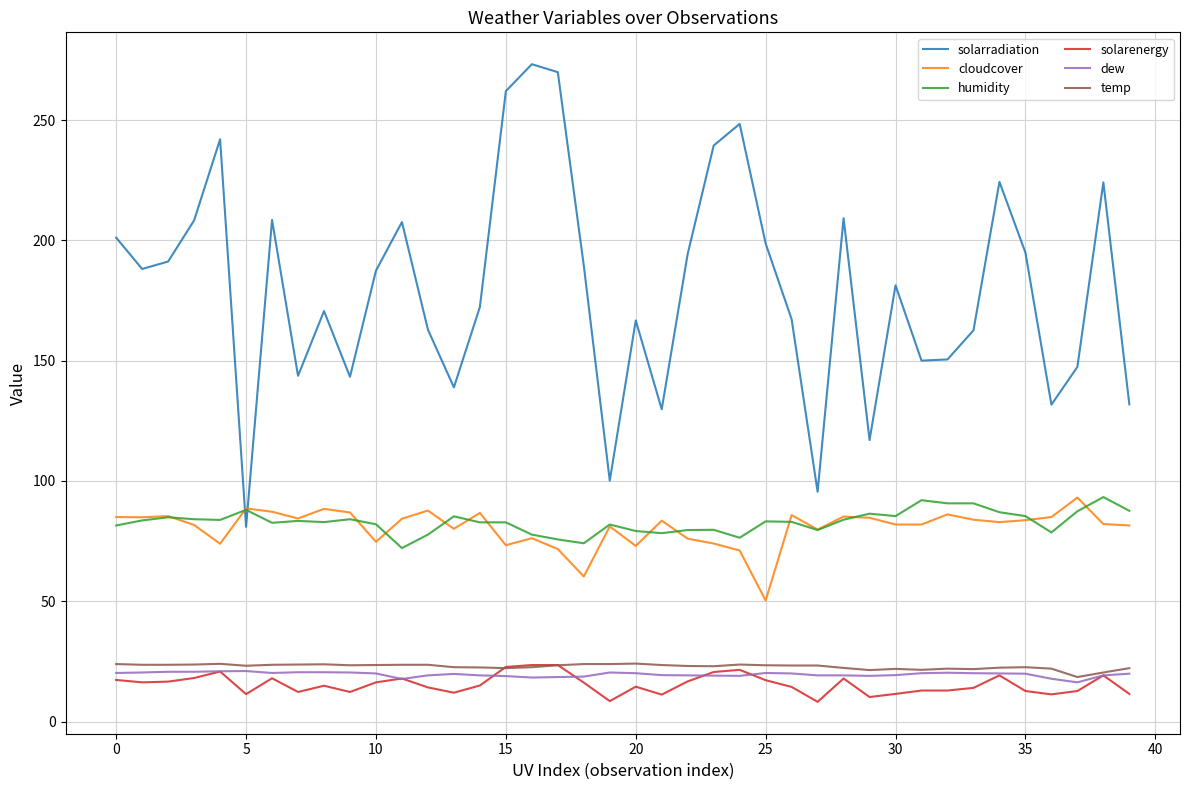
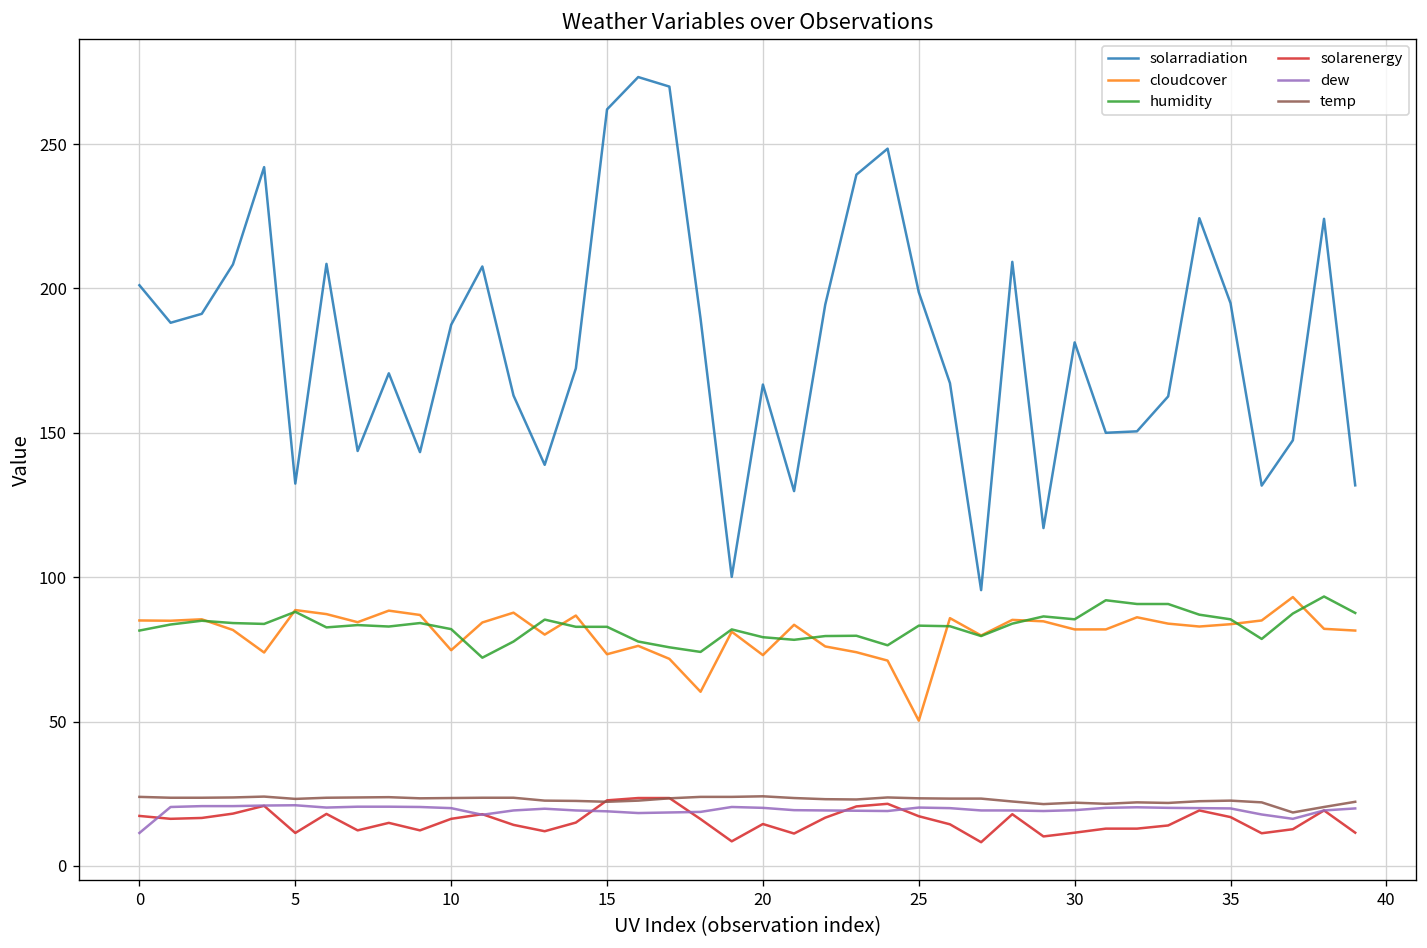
  {
    "solarradiation": {
      "0": 201,
-     "5": 81,
+     "5": 132,
      "10": 187,
      "15": 262,
      "20": 167,
      "25": 199,
      "30": 181,
      "35": 195
    },
    "cloudcover": {
      "0": 85,
      "10": 75,
      "15": 73,
      "20": 73,
      "25": 50,
      "30": 82,
      "35": 84
    },
    "humidity": {
      "0": 82,
      "10": 82,
      "15": 83,
      "20": 79,
      "25": 83,
      "30": 85,
      "35": 85
    },
    "solarenergy": {
      "0": 17,
      "5": 11,
      "10": 16,
      "20": 15,
      "25": 17,
      "30": 12,
-     "35": 13
+     "35": 17
    },
    "dew": {
-     "0": 20,
+     "0": 11,
      "5": 21,
      "10": 20,
      "15": 19,
      "20": 20,
      "25": 20,
      "30": 19,
      "35": 20
    },
    "temp": {
      "0": 24,
      "5": 23,
      "10": 24,
      "20": 24,
      "25": 23,
      "30": 22,
      "35": 23
    }
  }
